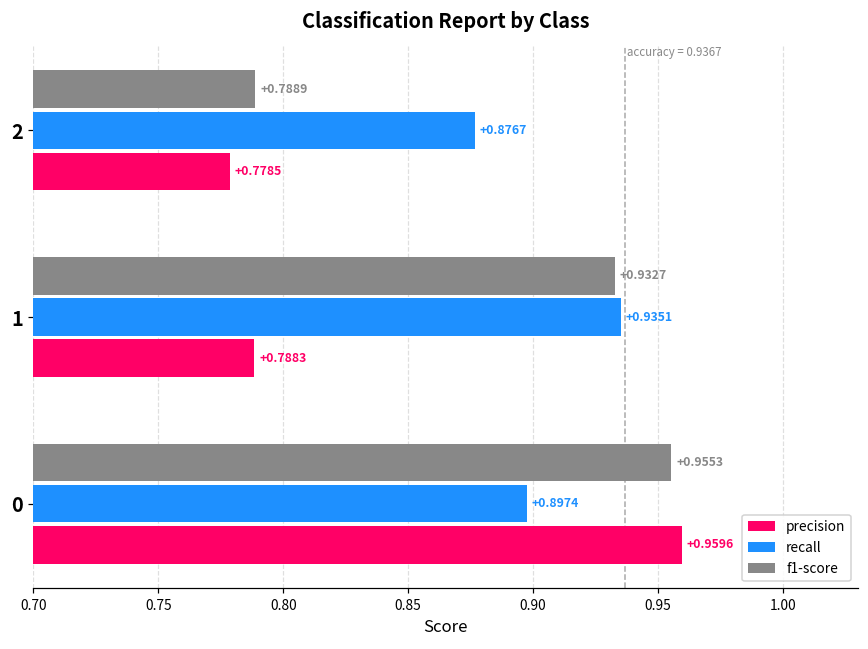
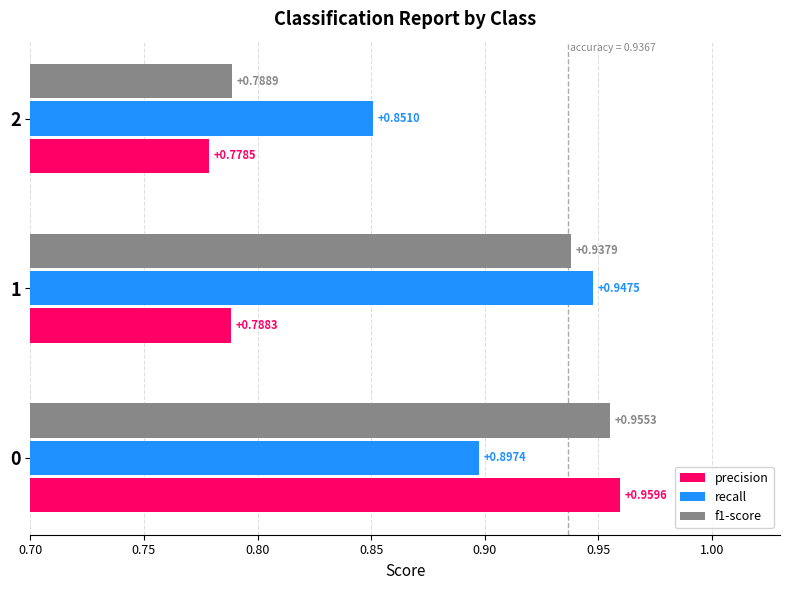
  {
    "precision": {
      "2": "+0.7785",
      "1": "+0.7883",
      "0": "+0.9596"
    },
    "recall": {
-     "2": "+0.8767",
-     "1": "+0.9351",
+     "2": "+0.8510",
+     "1": "+0.9475",
      "0": "+0.8974"
    },
    "f1-score": {
      "2": "+0.7889",
-     "1": "+0.9327",
+     "1": "+0.9379",
      "0": "+0.9553"
    }
  }
